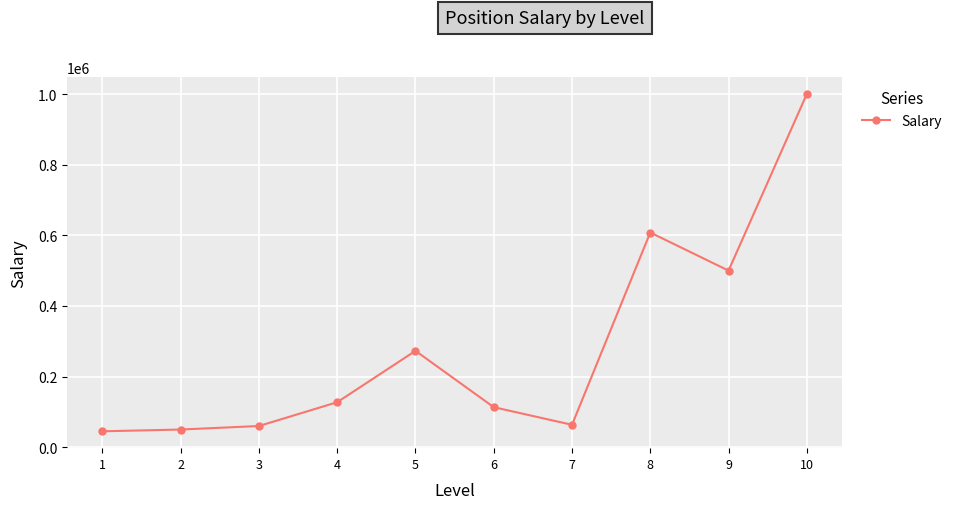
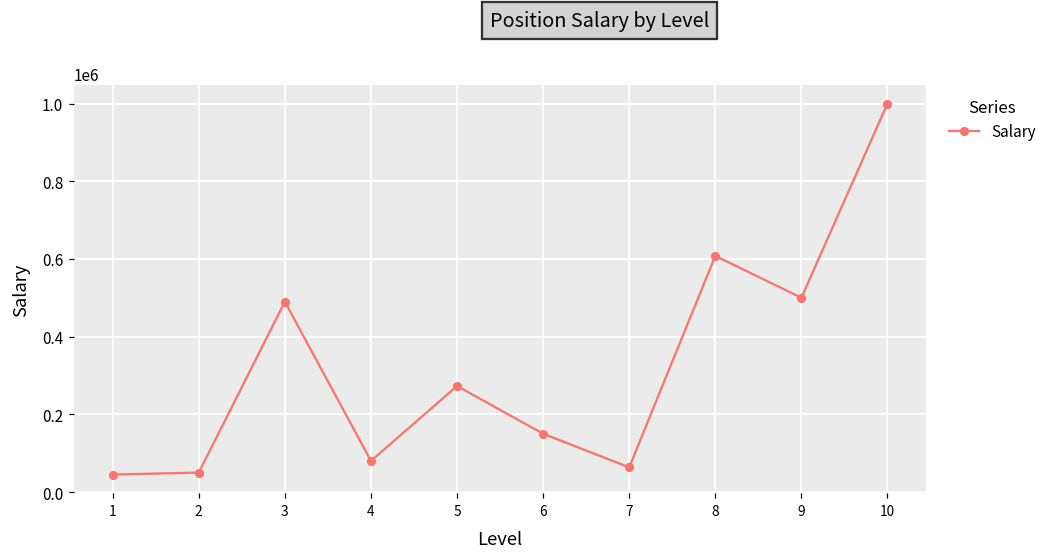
  {
    "1": 50000,
    "2": 50000,
-   "3": 60000,
-   "4": 130000,
+   "3": 490000,
+   "4": 80000,
    "5": 270000,
-   "6": 110000,
+   "6": 150000,
    "7": 60000,
    "8": 610000,
    "9": 500000,
    "10": 1000000
  }
